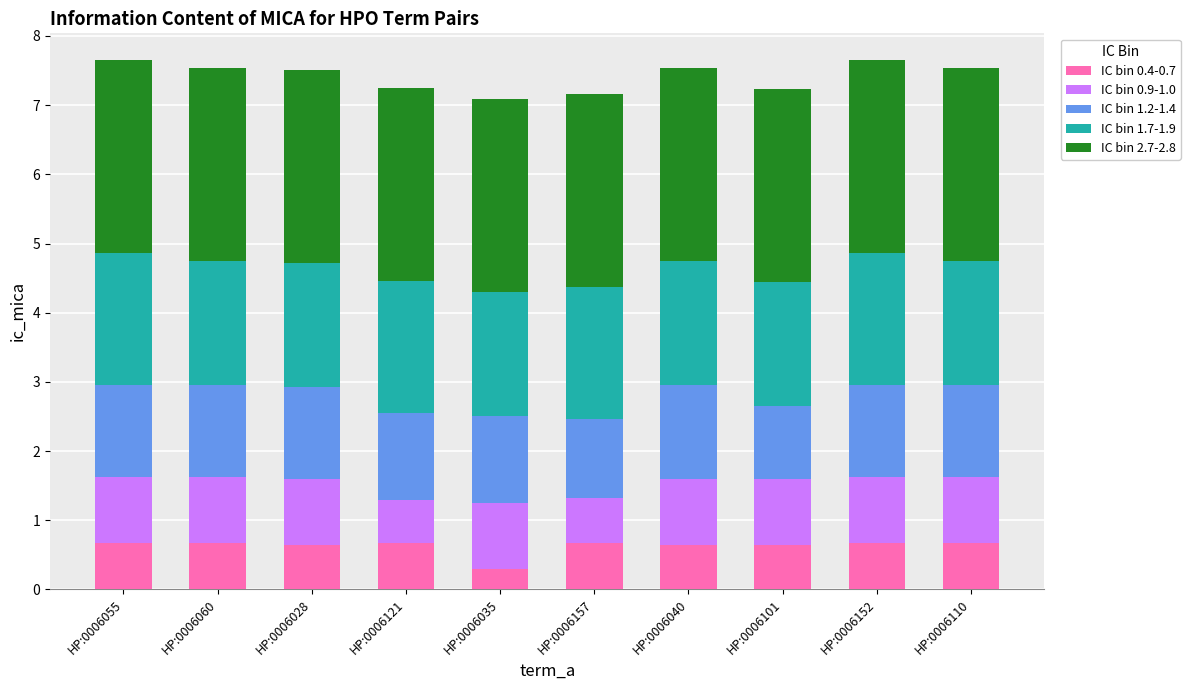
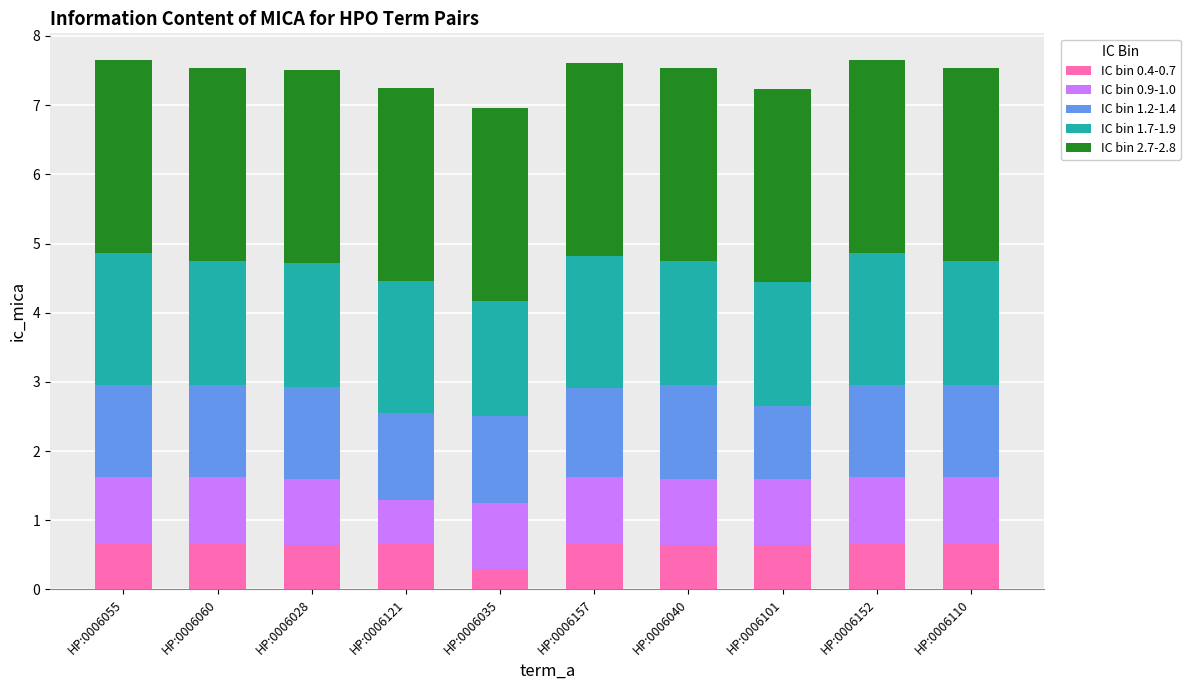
  {
    "IC bin 0.4-0.7": {
      "HP:0006055": 0.7,
      "HP:0006060": 0.7,
      "HP:0006028": 0.6,
      "HP:0006121": 0.7,
      "HP:0006035": 0.3,
      "HP:0006157": 0.7,
      "HP:0006040": 0.6,
      "HP:0006101": 0.6,
      "HP:0006152": 0.7,
      "HP:0006110": 0.7
    },
    "IC bin 0.9-1.0": {
      "HP:0006055": 1.0,
      "HP:0006060": 1.0,
      "HP:0006028": 1.0,
      "HP:0006121": 0.6,
      "HP:0006035": 1.0,
-     "HP:0006157": 0.6,
+     "HP:0006157": 1.0,
      "HP:0006040": 1.0,
      "HP:0006101": 1.0,
      "HP:0006152": 1.0,
      "HP:0006110": 1.0
    },
    "IC bin 1.2-1.4": {
      "HP:0006055": 1.3,
      "HP:0006060": 1.3,
      "HP:0006028": 1.3,
      "HP:0006121": 1.3,
      "HP:0006035": 1.3,
-     "HP:0006157": 1.1,
+     "HP:0006157": 1.3,
      "HP:0006040": 1.3,
      "HP:0006101": 1.0,
      "HP:0006152": 1.3,
      "HP:0006110": 1.3
    },
    "IC bin 1.7-1.9": {
      "HP:0006055": 1.9,
      "HP:0006060": 1.8,
      "HP:0006028": 1.8,
      "HP:0006121": 1.9,
-     "HP:0006035": 1.8,
+     "HP:0006035": 1.7,
      "HP:0006157": 1.9,
      "HP:0006040": 1.8,
      "HP:0006101": 1.8,
      "HP:0006152": 1.9,
      "HP:0006110": 1.8
    },
    "IC bin 2.7-2.8": {
      "HP:0006055": 2.8,
      "HP:0006060": 2.8,
      "HP:0006028": 2.8,
      "HP:0006121": 2.8,
      "HP:0006035": 2.8,
      "HP:0006157": 2.8,
      "HP:0006040": 2.8,
      "HP:0006101": 2.8,
      "HP:0006152": 2.8,
      "HP:0006110": 2.8
    }
  }
